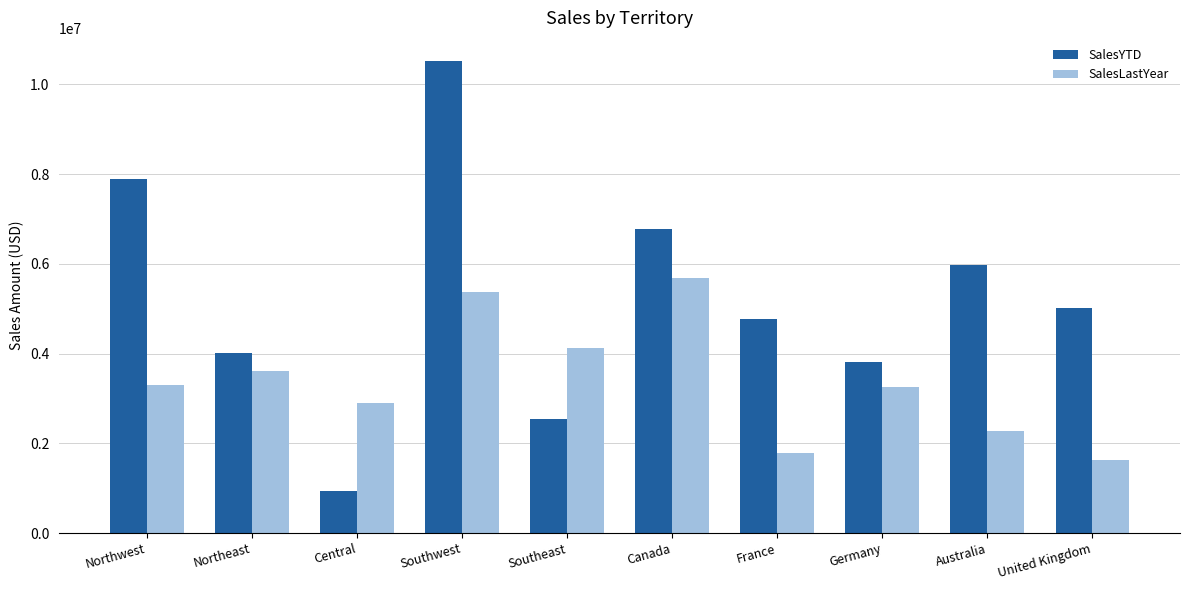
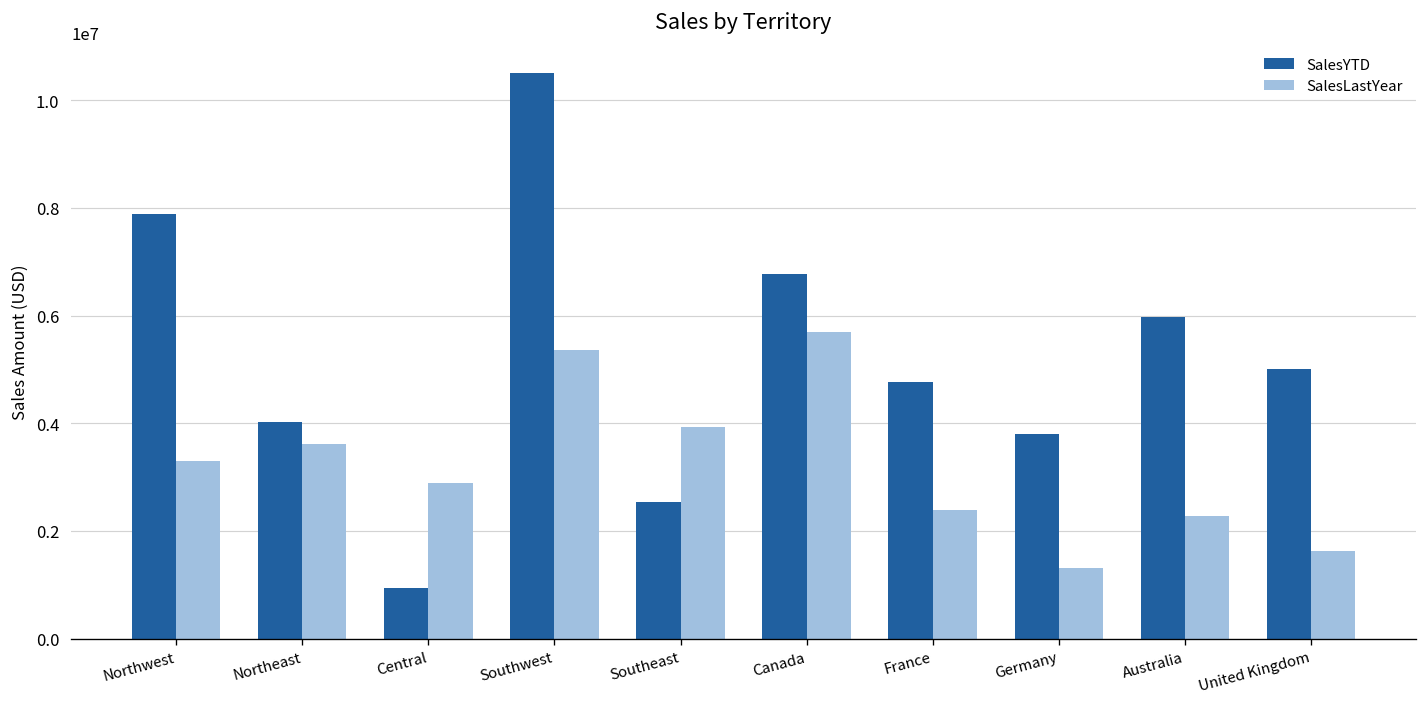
  {
    "SalesYTD": {
      "Northwest": 7900000,
      "Northeast": 4000000,
      "Central": 900000,
      "Southwest": 10500000,
      "Southeast": 2500000,
      "Canada": 6800000,
      "France": 4800000,
      "Germany": 3800000,
      "Australia": 6000000,
      "United Kingdom": 5000000
    },
    "SalesLastYear": {
      "Northwest": 3300000,
      "Northeast": 3600000,
      "Central": 2900000,
      "Southwest": 5400000,
-     "Southeast": 4100000,
+     "Southeast": 3900000,
      "Canada": 5700000,
-     "France": 1800000,
-     "Germany": 3300000,
+     "France": 2400000,
+     "Germany": 1300000,
      "Australia": 2300000,
      "United Kingdom": 1600000
    }
  }
